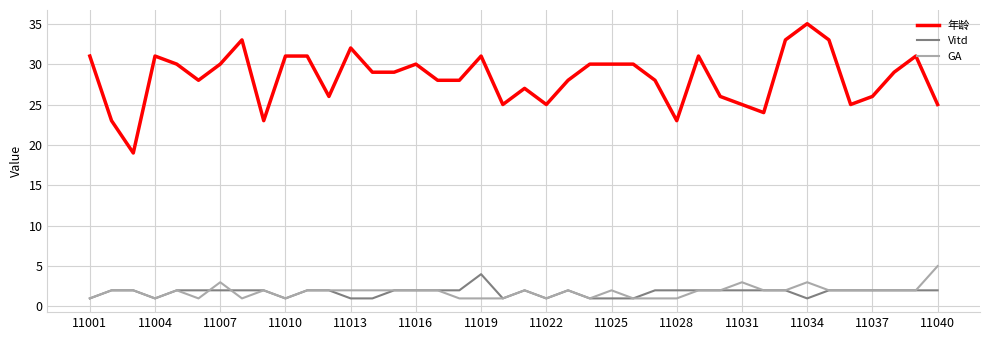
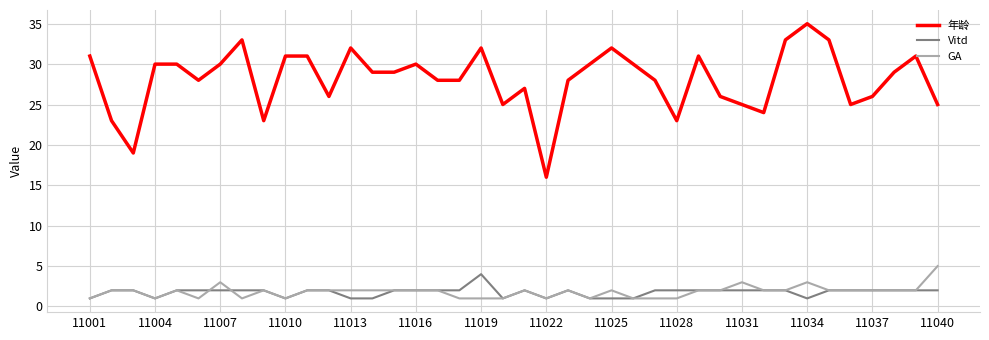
  {
    "年龄": {
      "11001": 31,
-     "11004": 31,
+     "11004": 30,
      "11007": 30,
      "11010": 31,
      "11013": 32,
      "11016": 30,
-     "11019": 31,
-     "11022": 25,
-     "11025": 30,
+     "11019": 32,
+     "11022": 16,
+     "11025": 32,
      "11028": 23,
      "11031": 25,
      "11034": 35,
      "11037": 26,
      "11040": 25
    },
    "Vitd": {
      "11007": 2,
      "11013": 1,
      "11019": 4,
      "11025": 1,
      "11028": 2,
      "11031": 2,
      "11034": 1,
      "11040": 2
    },
    "GA": {
      "11007": 3,
      "11013": 2,
      "11019": 1,
      "11025": 2,
      "11028": 1,
      "11031": 3,
      "11034": 3,
      "11040": 5
    }
  }
